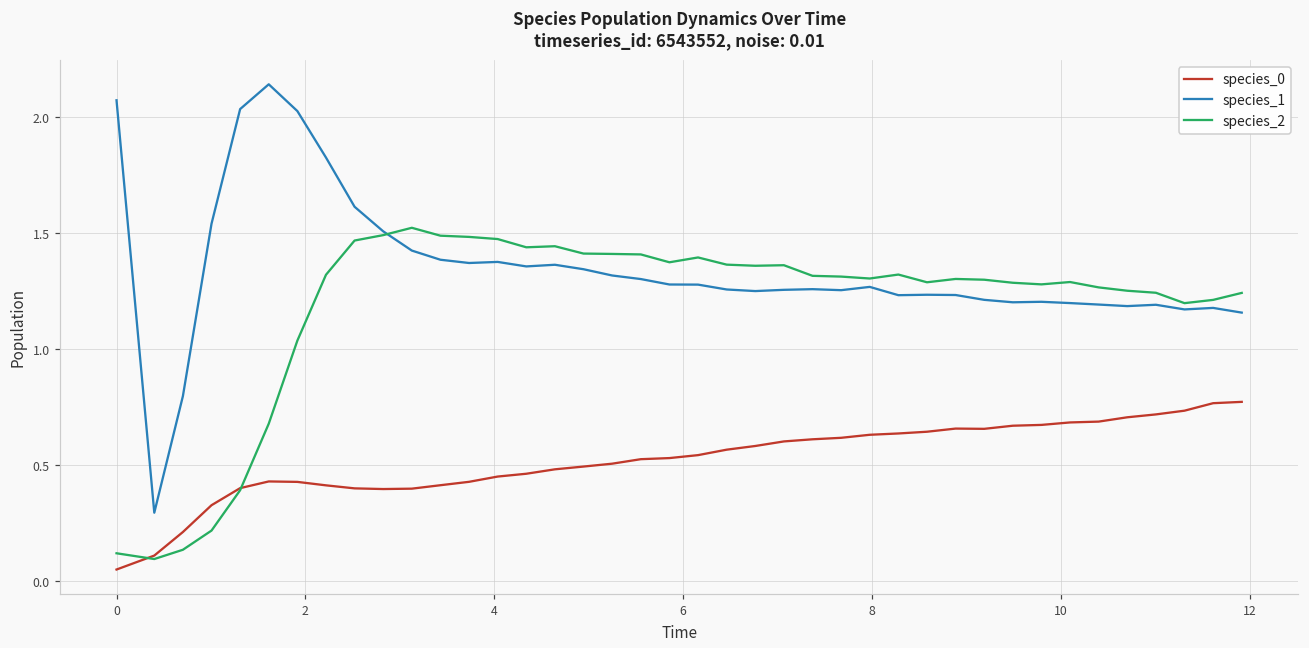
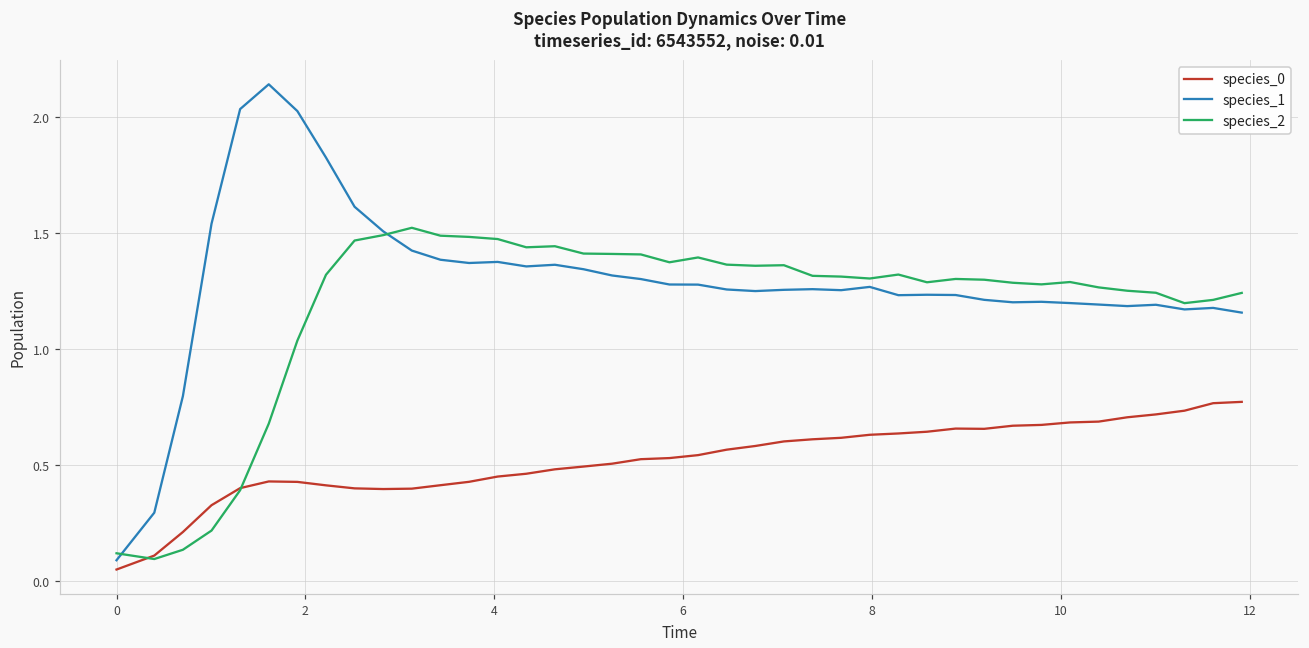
  {
    "species_0": {
      "0": 0.05
    },
    "species_1": {
-     "0": 2.07
+     "0": 0.09
    },
    "species_2": {
      "0": 0.12
    }
  }
